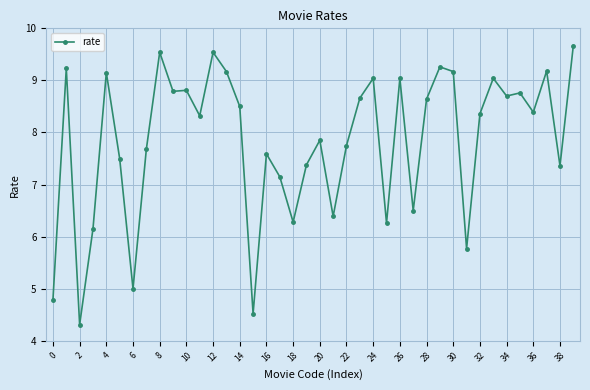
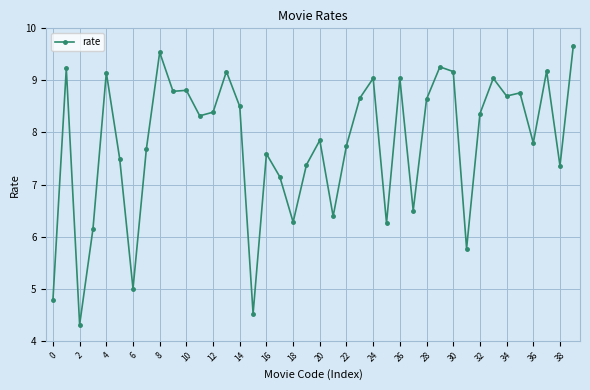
  {
    "0": 4.8,
    "2": 4.3,
    "4": 9.2,
    "6": 5.0,
    "8": 9.5,
    "10": 8.8,
-   "12": 9.5,
+   "12": 8.4,
    "14": 8.5,
    "16": 7.6,
    "18": 6.3,
    "20": 7.9,
    "22": 7.8,
    "24": 9.0,
    "26": 9.0,
    "28": 8.6,
    "30": 9.2,
    "32": 8.4,
    "34": 8.7,
-   "36": 8.4,
+   "36": 7.8,
    "38": 7.4
  }
